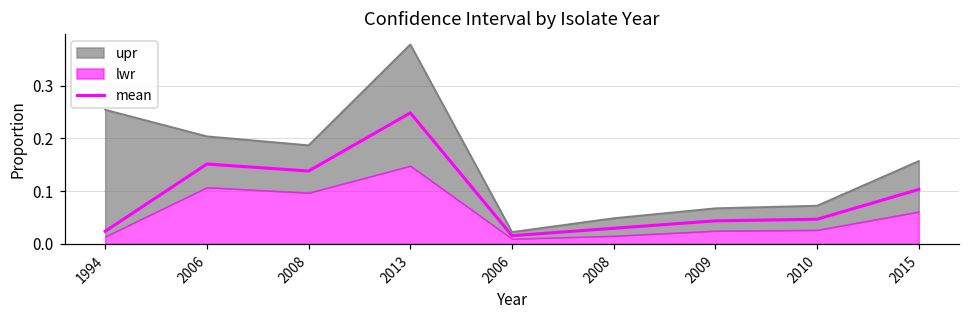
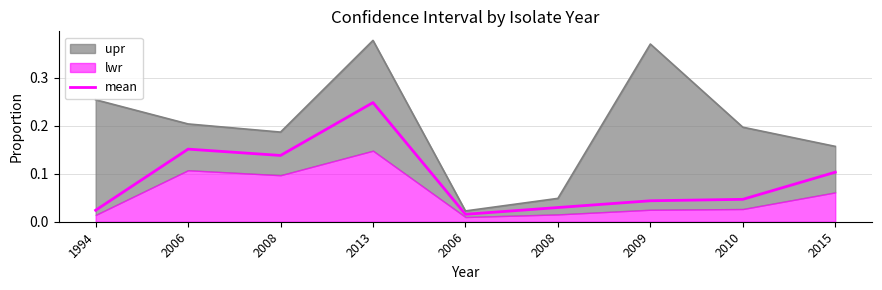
  {
    "upr": {
      "1994": 0.25,
      "2013": 0.38,
-     "2009": 0.07,
-     "2010": 0.07,
+     "2009": 0.37,
+     "2010": 0.20,
      "2015": 0.16
    }
  }
